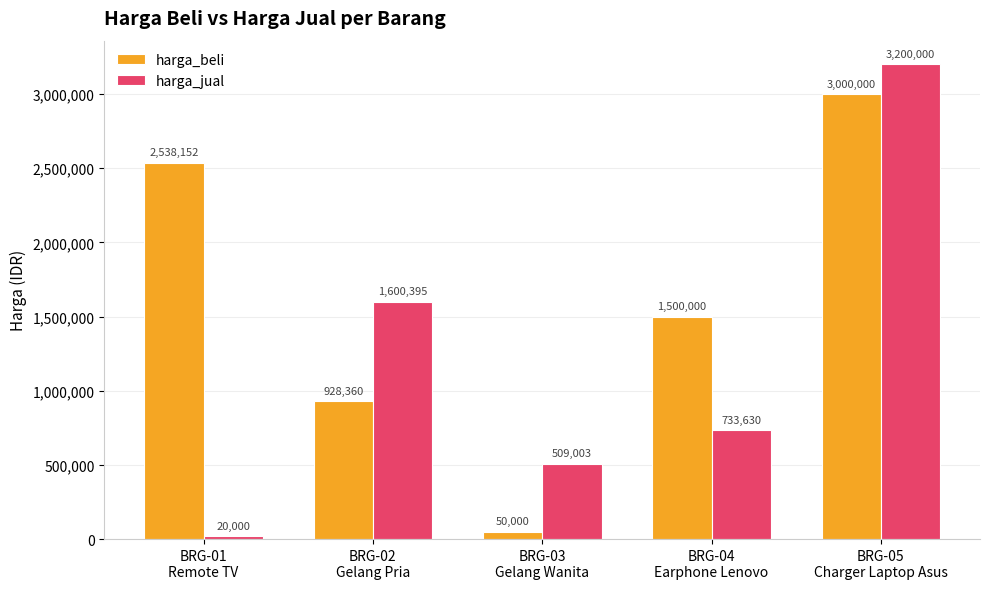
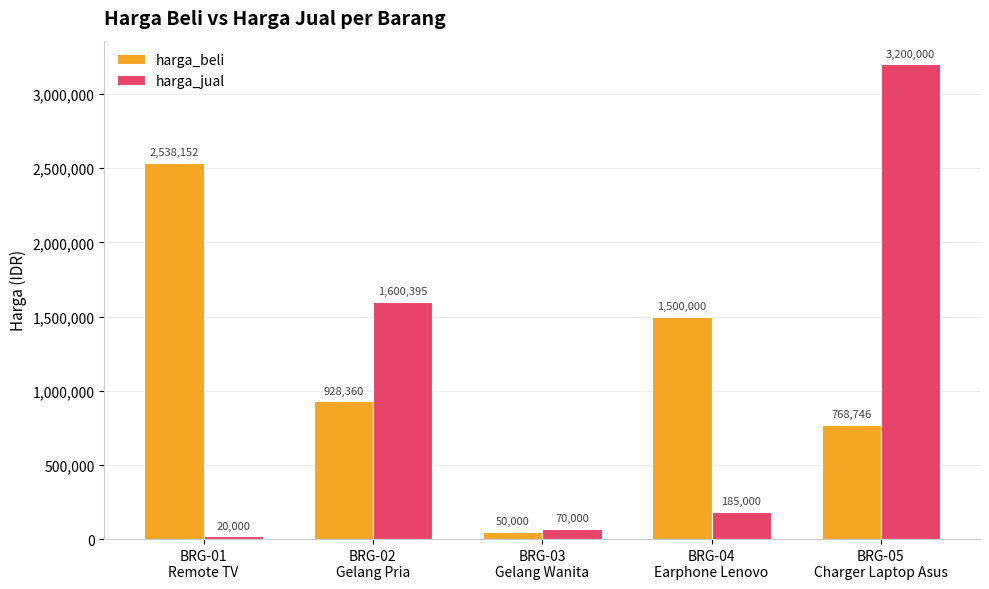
  {
    "harga_beli": {
      "BRG-01 Remote TV": "2,538,152",
      "BRG-02 Gelang Pria": "928,360",
      "BRG-03 Gelang Wanita": "50,000",
      "BRG-04 Earphone Lenovo": "1,500,000",
-     "BRG-05 Charger Laptop Asus": "3,000,000"
+     "BRG-05 Charger Laptop Asus": "768,746"
    },
    "harga_jual": {
      "BRG-01 Remote TV": "20,000",
      "BRG-02 Gelang Pria": "1,600,395",
-     "BRG-03 Gelang Wanita": "509,003",
-     "BRG-04 Earphone Lenovo": "733,630",
+     "BRG-03 Gelang Wanita": "70,000",
+     "BRG-04 Earphone Lenovo": "185,000",
      "BRG-05 Charger Laptop Asus": "3,200,000"
    }
  }
